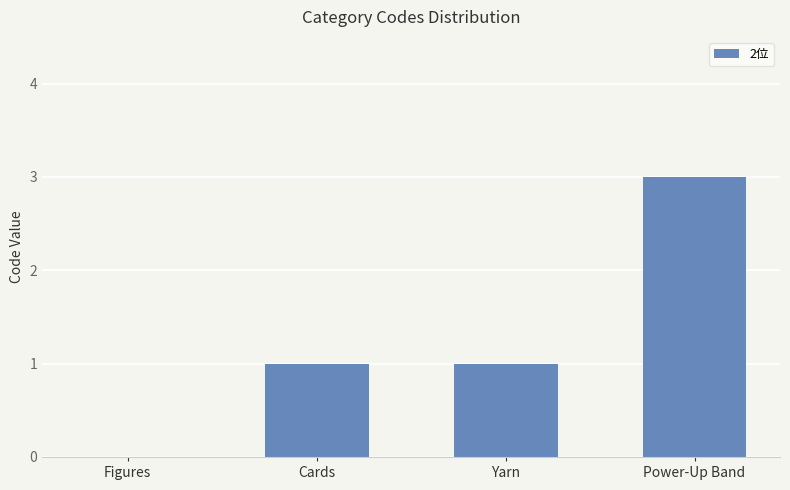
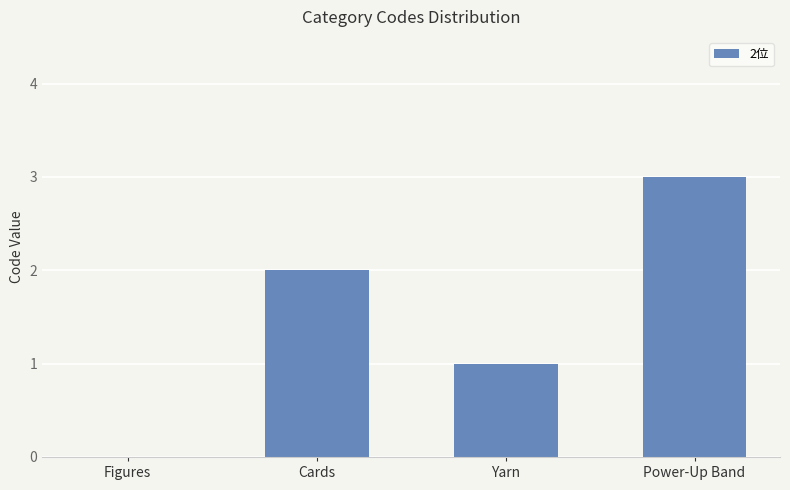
  {
    "Figures": 0,
-   "Cards": 1,
+   "Cards": 2,
    "Yarn": 1,
    "Power-Up Band": 3
  }
